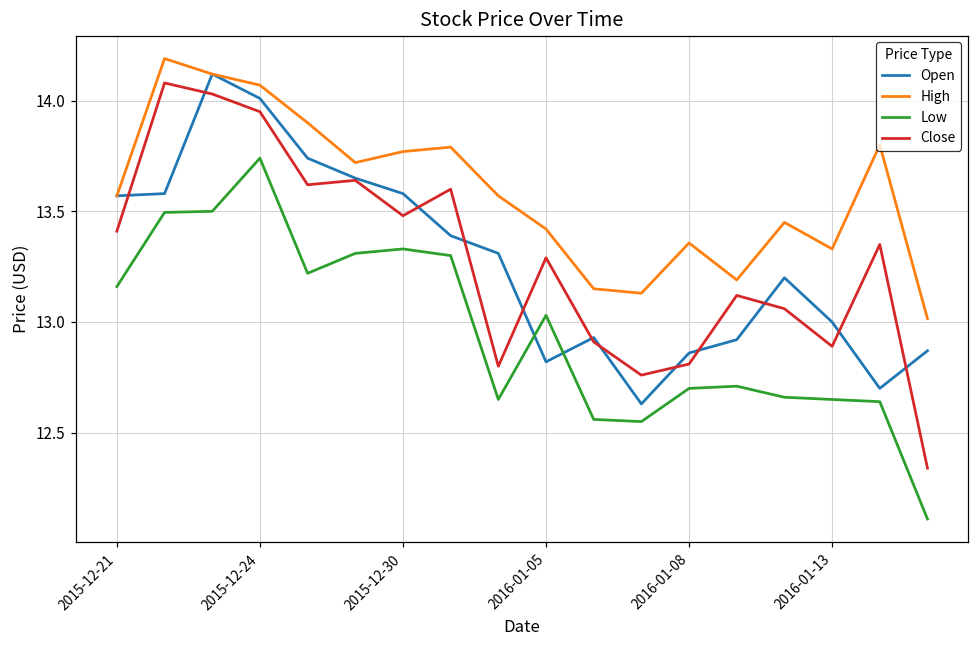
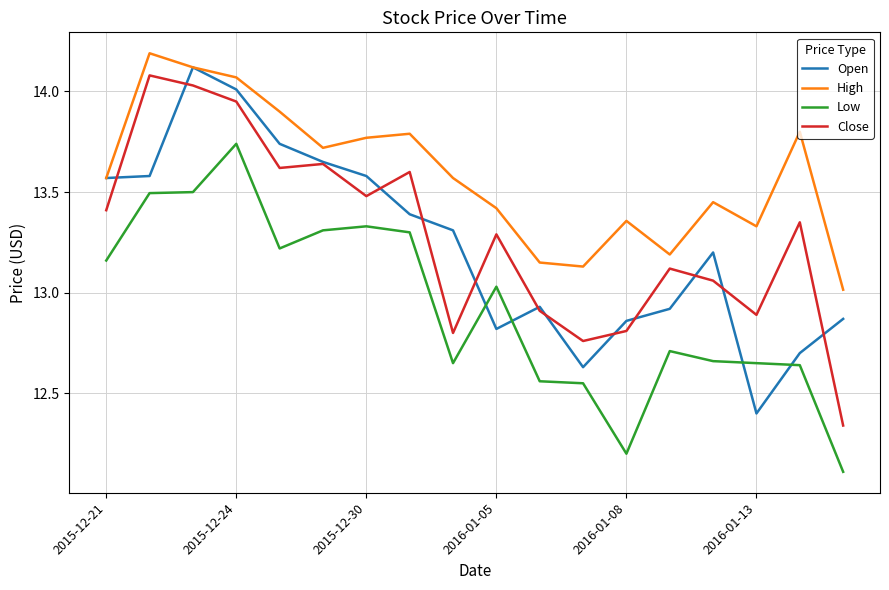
  {
    "Open": {
      "2015-12-24": 14.0,
      "2015-12-30": 13.58,
      "2016-01-05": 12.82,
      "2016-01-08": 12.86,
-     "2016-01-13": 13.0
+     "2016-01-13": 12.4
    },
    "High": {
      "2015-12-24": 14.07,
      "2015-12-30": 13.77,
      "2016-01-05": 13.42,
      "2016-01-08": 13.36,
      "2016-01-13": 13.33
    },
    "Low": {
      "2015-12-21": 13.16,
      "2015-12-24": 13.74,
      "2015-12-30": 13.33,
      "2016-01-05": 13.03,
-     "2016-01-08": 12.7,
+     "2016-01-08": 12.2,
      "2016-01-13": 12.65
    },
    "Close": {
      "2015-12-21": 13.4,
      "2015-12-24": 13.95,
      "2015-12-30": 13.48,
      "2016-01-05": 13.3,
      "2016-01-08": 12.8,
      "2016-01-13": 12.9
    }
  }
